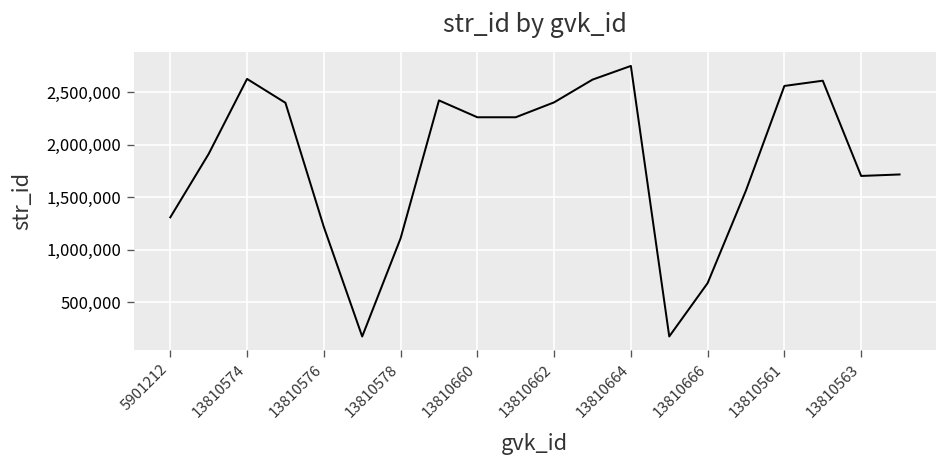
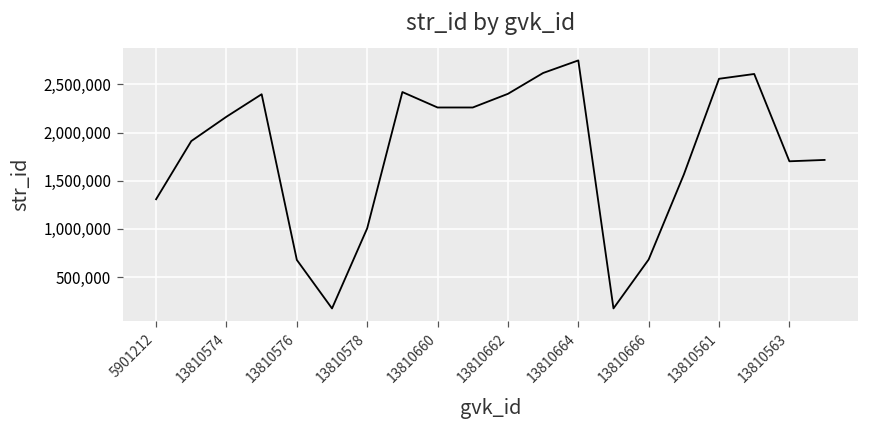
  {
    "5901212": "1,300,000",
-   "13810574": "2,600,000",
-   "13810576": "1,200,000",
-   "13810578": "1,100,000",
+   "13810574": "2,200,000",
+   "13810576": "700,000",
+   "13810578": "1,000,000",
    "13810660": "2,300,000",
    "13810662": "2,400,000",
    "13810664": "2,700,000",
    "13810666": "700,000",
    "13810561": "2,600,000",
    "13810563": "1,700,000"
  }
